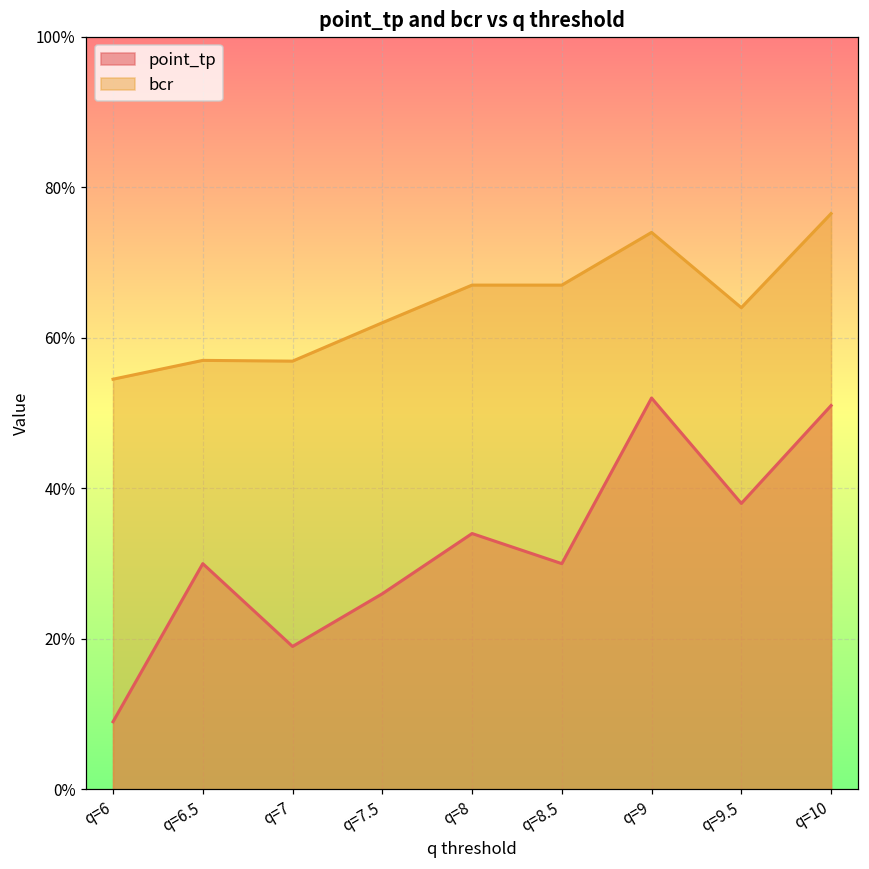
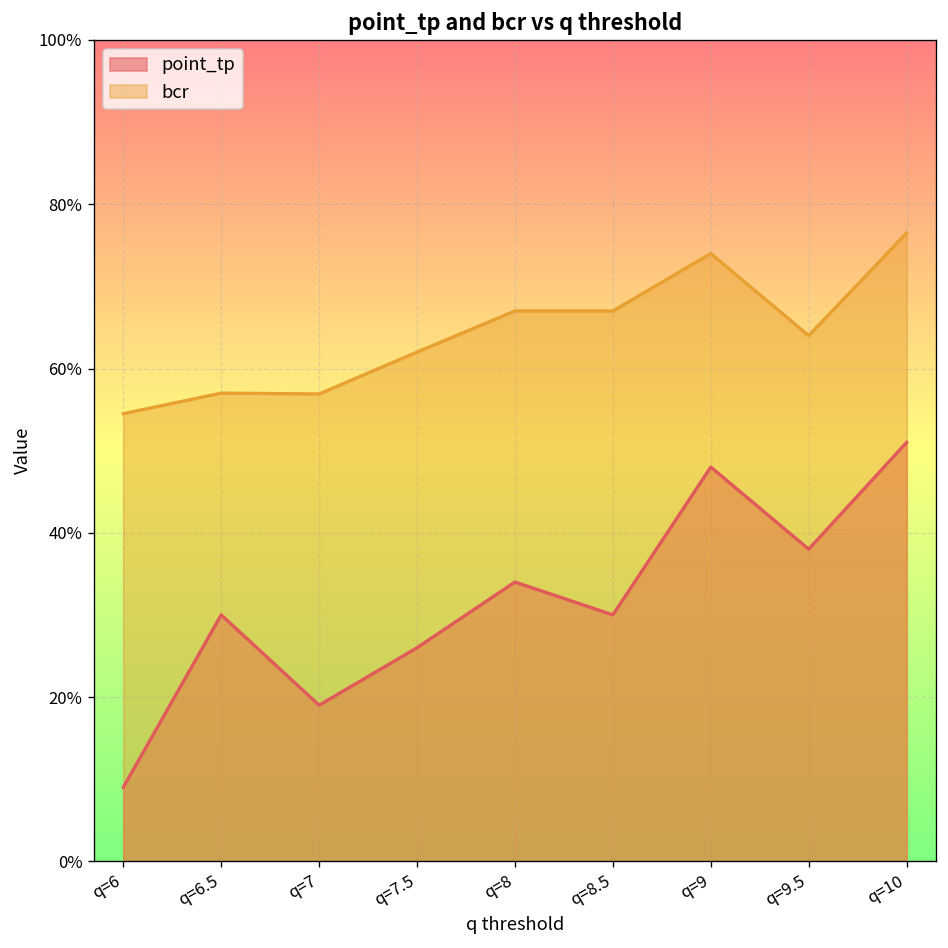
  {
    "point_tp": {
      "q=6": "9%",
      "q=6.5": "30%",
      "q=7": "19%",
      "q=7.5": "26%",
      "q=8": "34%",
      "q=8.5": "30%",
-     "q=9": "52%",
+     "q=9": "48%",
      "q=9.5": "38%",
      "q=10": "51%"
    },
    "bcr": {
      "q=6": "55%",
      "q=6.5": "57%",
      "q=7": "57%",
      "q=7.5": "62%",
      "q=8": "67%",
      "q=8.5": "67%",
      "q=9": "74%",
      "q=9.5": "64%",
      "q=10": "77%"
    }
  }
